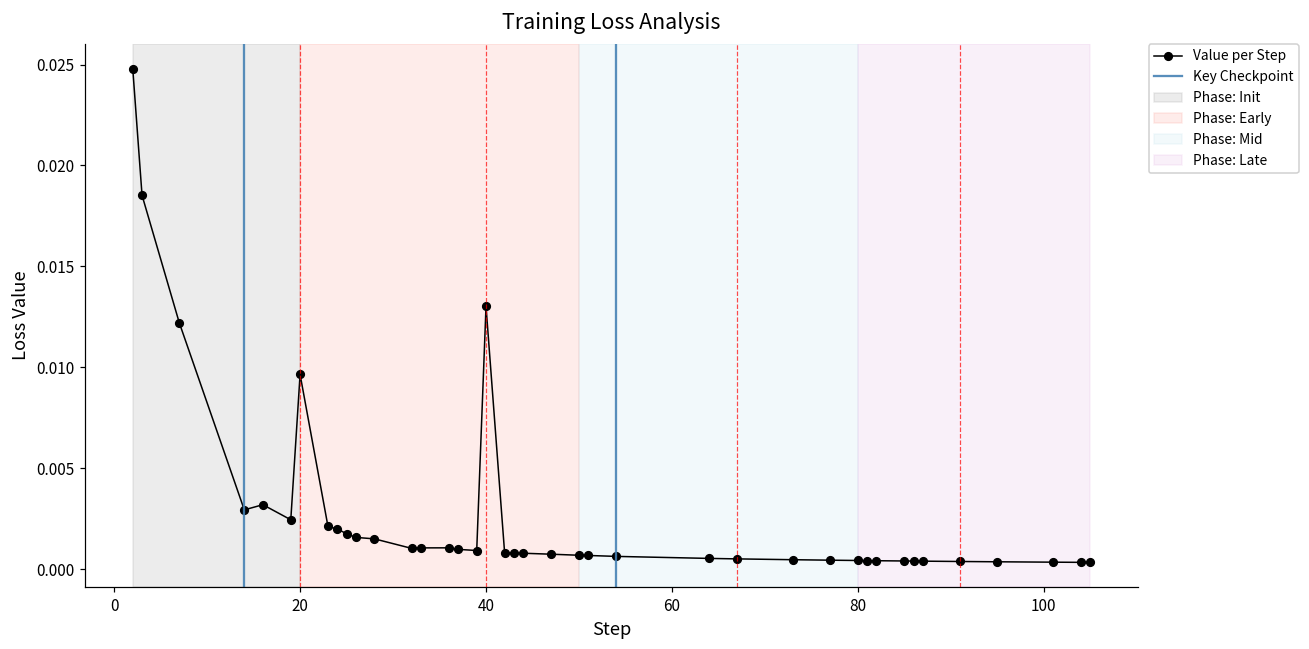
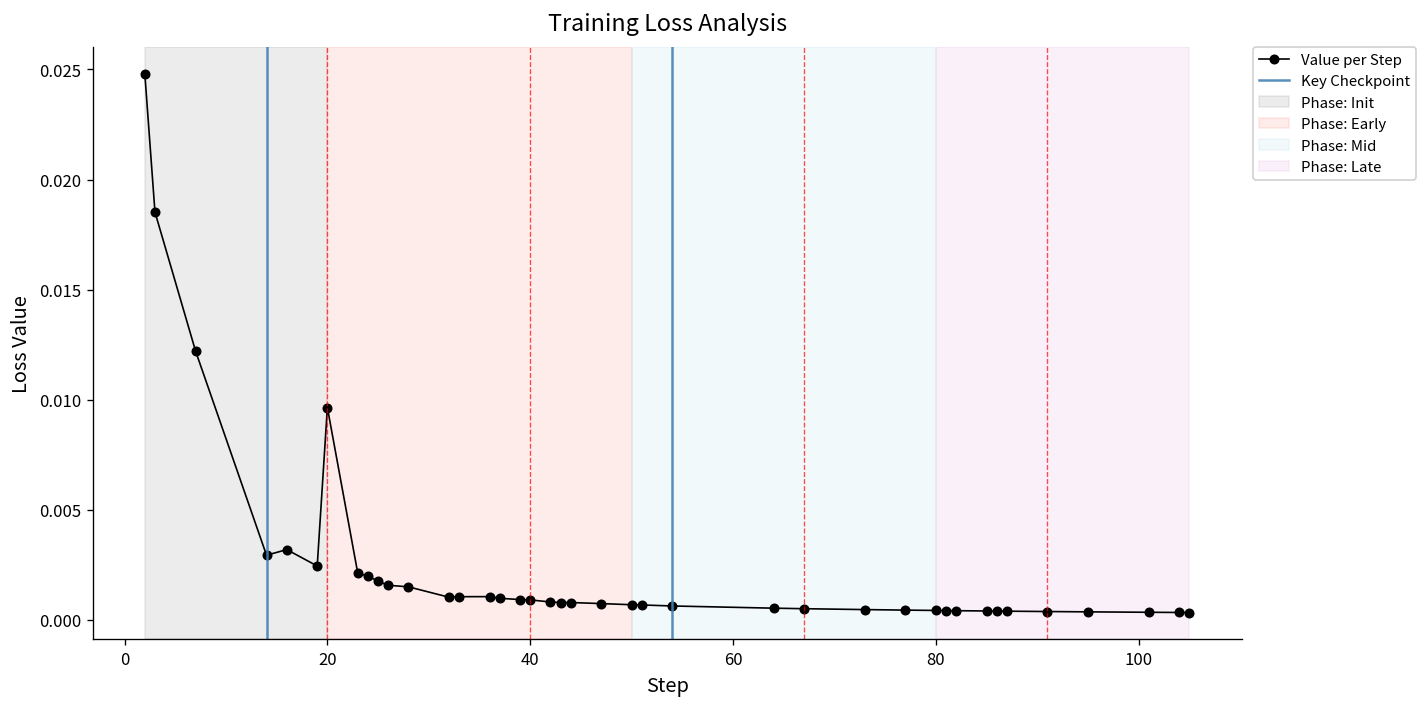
  {
    "20": 0.0096,
-   "40": 0.0130,
+   "40": 0.0009,
    "80": 0.0004
  }
